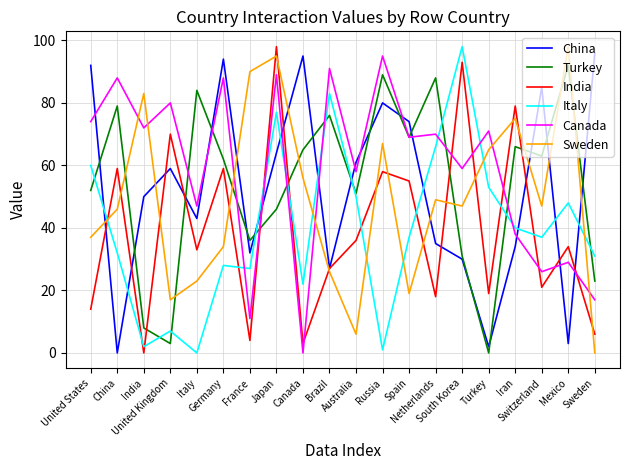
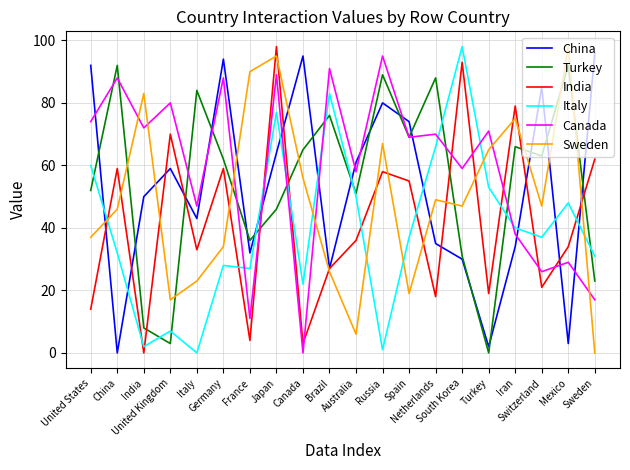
  {
    "China": {
      "United States": 92,
      "China": 0,
      "India": 50,
      "United Kingdom": 59,
      "Italy": 43,
      "Germany": 94,
      "France": 32,
      "Japan": 64,
      "Canada": 95,
      "Australia": 61,
      "Russia": 80,
      "Spain": 74,
      "Netherlands": 35,
      "South Korea": 30,
      "Turkey": 2,
      "Iran": 34,
      "Mexico": 3
    },
    "Turkey": {
      "United States": 52,
-     "China": 79,
+     "China": 92,
      "India": 8,
      "United Kingdom": 3,
      "Italy": 84,
      "Germany": 62,
      "France": 36,
      "Japan": 46,
      "Canada": 65,
      "Brazil": 76,
      "Australia": 51,
      "Russia": 89,
      "Netherlands": 88,
      "South Korea": 31,
      "Turkey": 0,
      "Iran": 66,
      "Sweden": 23
    },
    "India": {
      "United States": 14,
      "China": 59,
      "India": 0,
      "United Kingdom": 70,
      "Italy": 33,
      "Germany": 59,
      "France": 4,
      "Japan": 98,
      "Canada": 3,
      "Australia": 36,
      "Russia": 58,
      "Spain": 55,
      "Netherlands": 18,
      "South Korea": 93,
      "Turkey": 19,
      "Iran": 79,
      "Switzerland": 21,
      "Mexico": 34,
-     "Sweden": 6
+     "Sweden": 62
    },
    "Italy": {
      "United States": 60,
      "China": 32,
      "India": 2,
      "United Kingdom": 7,
      "Italy": 0,
      "Germany": 28,
      "France": 27,
      "Japan": 77,
      "Canada": 22,
      "Brazil": 83,
      "Australia": 50,
      "Russia": 1,
      "Spain": 37,
      "Netherlands": 66,
      "South Korea": 98,
      "Turkey": 53,
      "Iran": 40,
      "Switzerland": 37,
      "Mexico": 48,
      "Sweden": 31
    },
    "Canada": {
      "United States": 74,
      "China": 88,
      "India": 72,
      "United Kingdom": 80,
      "Italy": 47,
      "Germany": 88,
      "France": 11,
      "Japan": 89,
      "Canada": 0,
      "Brazil": 91,
      "Australia": 58,
      "Russia": 95,
      "Netherlands": 70,
      "South Korea": 59,
      "Turkey": 71,
      "Iran": 38,
      "Switzerland": 26,
      "Mexico": 29,
      "Sweden": 17
    },
    "Sweden": {
      "United States": 37,
      "China": 46,
      "India": 83,
      "United Kingdom": 17,
      "Italy": 23,
      "Germany": 34,
      "France": 90,
      "Japan": 95,
      "Canada": 56,
      "Brazil": 26,
      "Australia": 6,
      "Russia": 67,
      "Spain": 19,
      "Netherlands": 49,
      "South Korea": 47,
      "Turkey": 65,
      "Iran": 75,
      "Switzerland": 47,
      "Sweden": 0
    }
  }
